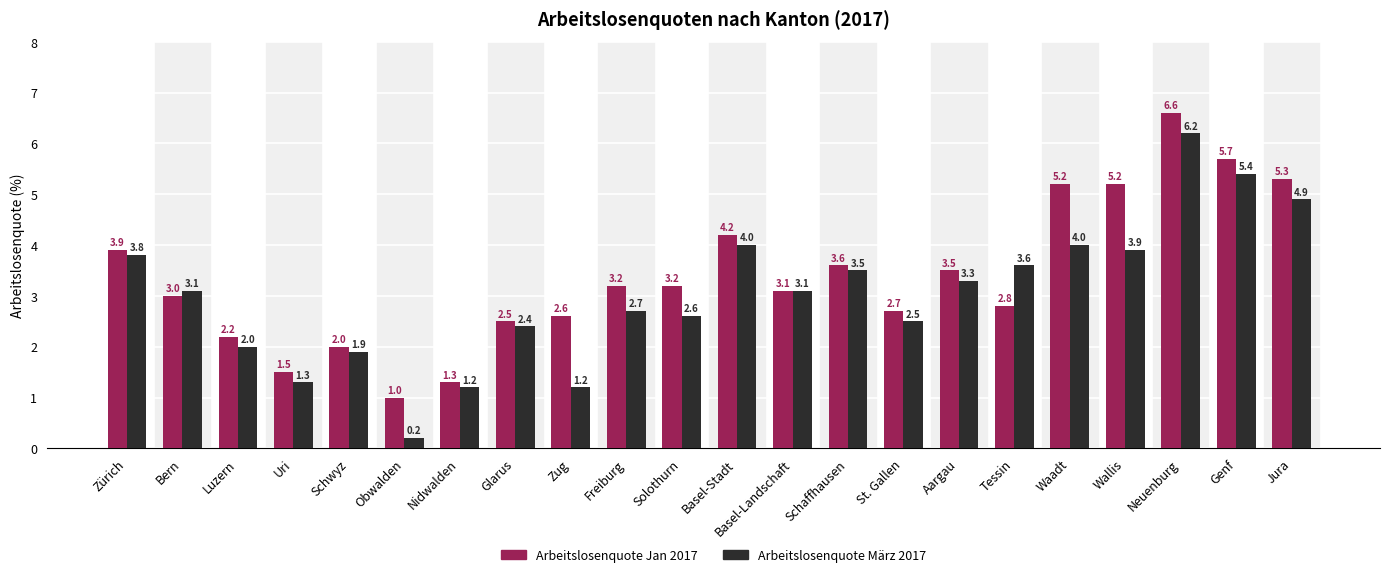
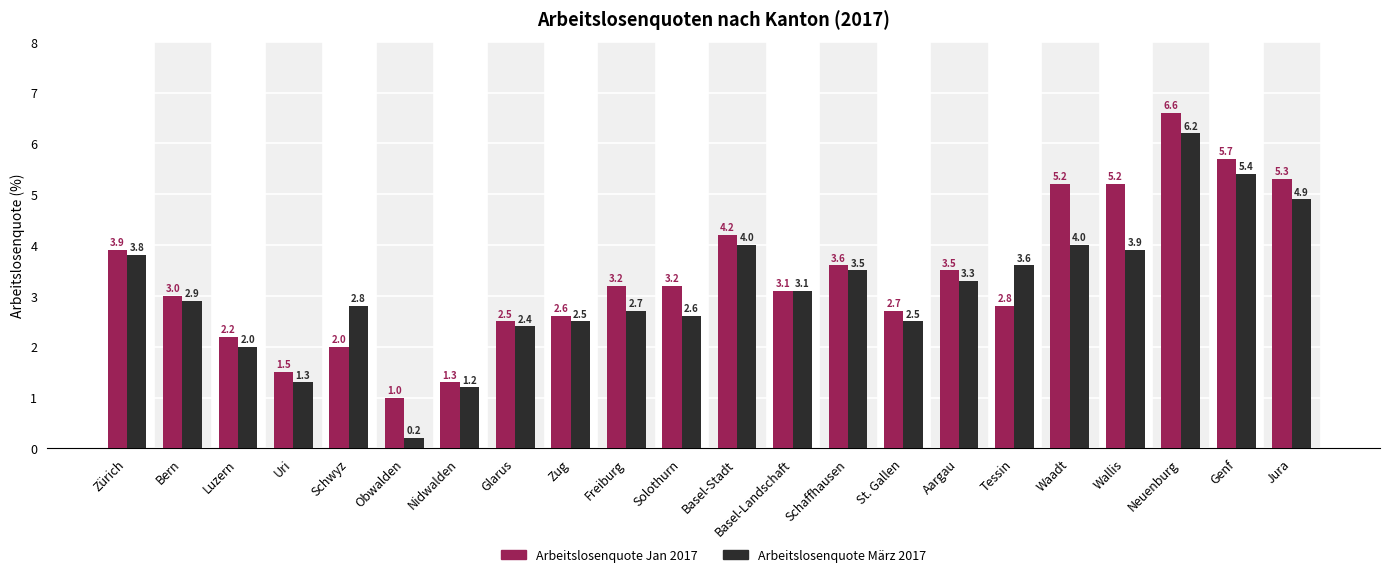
  {
    "Arbeitslosenquote Jan 2017": {
      "Zürich": 3.9,
      "Bern": 3.0,
      "Luzern": 2.2,
      "Uri": 1.5,
      "Schwyz": 2.0,
      "Obwalden": 1.0,
      "Nidwalden": 1.3,
      "Glarus": 2.5,
      "Zug": 2.6,
      "Freiburg": 3.2,
      "Solothurn": 3.2,
      "Basel-Stadt": 4.2,
      "Basel-Landschaft": 3.1,
      "Schaffhausen": 3.6,
      "St. Gallen": 2.7,
      "Aargau": 3.5,
      "Tessin": 2.8,
      "Waadt": 5.2,
      "Wallis": 5.2,
      "Neuenburg": 6.6,
      "Genf": 5.7,
      "Jura": 5.3
    },
    "Arbeitslosenquote März 2017": {
      "Zürich": 3.8,
-     "Bern": 3.1,
+     "Bern": 2.9,
      "Luzern": 2.0,
      "Uri": 1.3,
-     "Schwyz": 1.9,
+     "Schwyz": 2.8,
      "Obwalden": 0.2,
      "Nidwalden": 1.2,
      "Glarus": 2.4,
-     "Zug": 1.2,
+     "Zug": 2.5,
      "Freiburg": 2.7,
      "Solothurn": 2.6,
      "Basel-Stadt": 4.0,
      "Basel-Landschaft": 3.1,
      "Schaffhausen": 3.5,
      "St. Gallen": 2.5,
      "Aargau": 3.3,
      "Tessin": 3.6,
      "Waadt": 4.0,
      "Wallis": 3.9,
      "Neuenburg": 6.2,
      "Genf": 5.4,
      "Jura": 4.9
    }
  }
